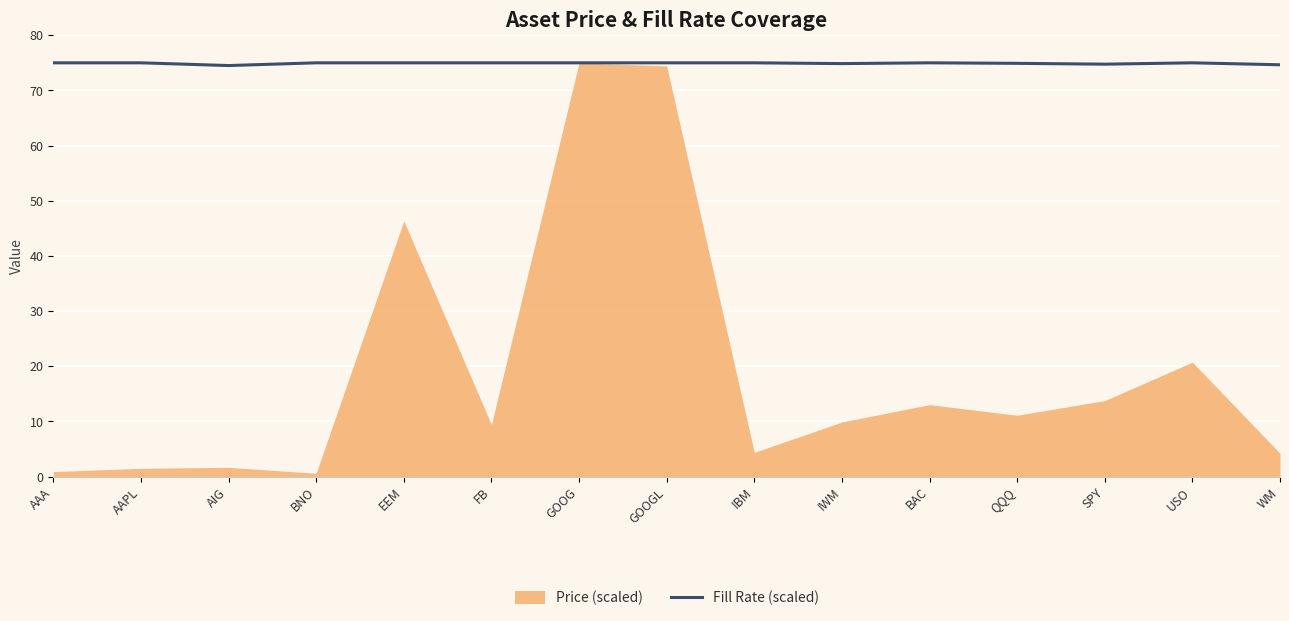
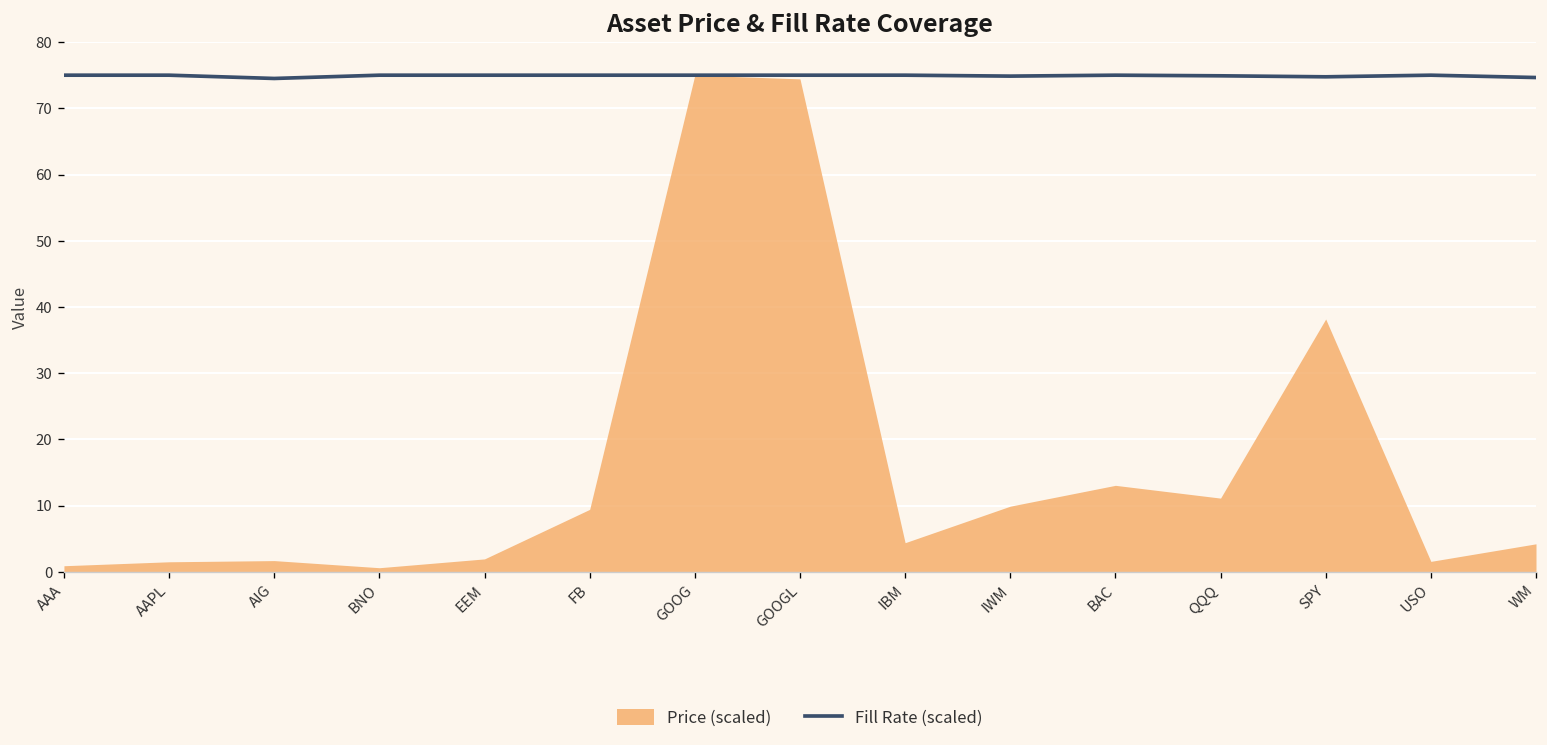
  {
    "Fill Rate (scaled)": {
      "AAA": 75,
      "AAPL": 75,
      "AIG": 75,
      "BNO": 75,
      "EEM": 75,
      "FB": 75,
      "GOOGL": 75,
      "IBM": 75,
      "IWM": 75,
      "BAC": 75,
      "QQQ": 75,
      "SPY": 75,
      "USO": 75,
      "WM": 75
    },
    "Price (scaled)": {
      "AAA": 1,
      "AAPL": 2,
      "AIG": 2,
      "BNO": 1,
-     "EEM": 46,
+     "EEM": 2,
      "FB": 9,
      "GOOGL": 74,
      "IBM": 4,
      "IWM": 10,
      "BAC": 13,
      "QQQ": 11,
-     "SPY": 14,
-     "USO": 21,
+     "SPY": 38,
+     "USO": 2,
      "WM": 4
    }
  }
